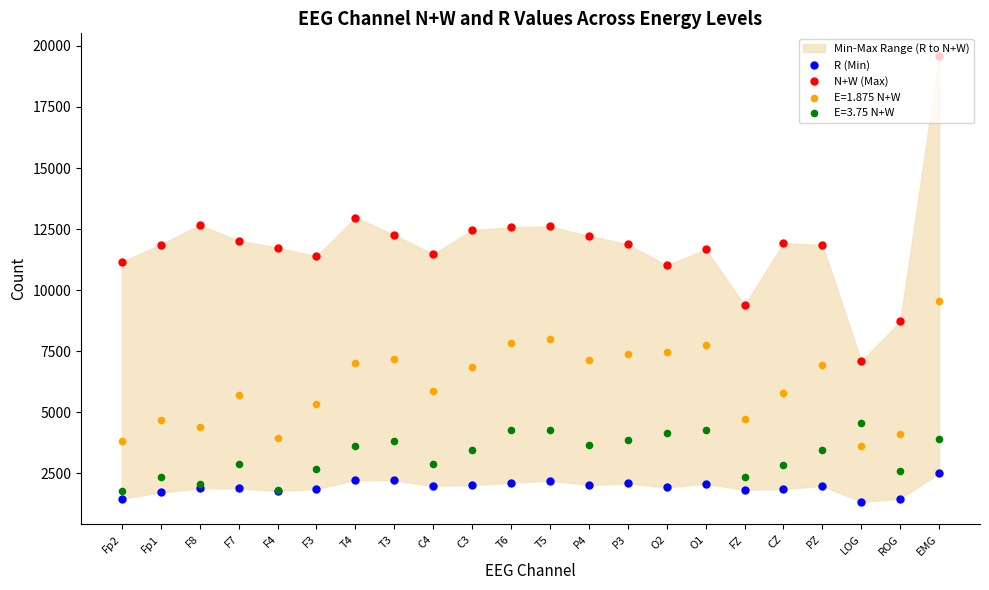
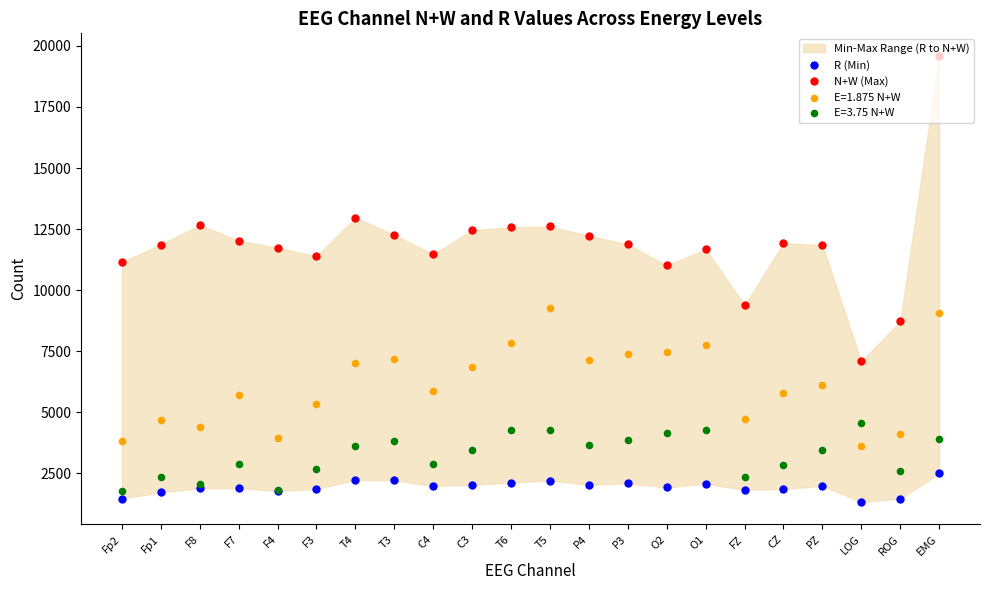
  {
    "R (Min)": {
      "Fp2": 1500,
      "Fp1": 1700,
      "F8": 1900,
      "F7": 1900,
      "F3": 1900,
      "T4": 2200,
      "T3": 2200,
      "C4": 2000,
      "C3": 2000,
      "T6": 2100,
      "T5": 2200,
      "P4": 2000,
      "P3": 2100,
      "O2": 1900,
      "O1": 2100,
      "FZ": 1800,
      "CZ": 1900,
      "PZ": 2000,
      "LOG": 1300,
      "ROG": 1500,
      "EMG": 2500
    },
    "Min-Max Range (R to N+W)": {
      "Fp2": 11200,
      "Fp1": 11900,
      "F8": 12700,
      "F7": 12000,
      "F4": 11700,
      "F3": 11400,
      "T4": 13000,
      "T3": 12300,
      "C4": 11500,
      "C3": 12500,
      "T6": 12600,
      "T5": 12600,
      "P4": 12200,
      "P3": 11900,
      "O2": 11000,
      "O1": 11700,
      "FZ": 9400,
      "CZ": 11900,
      "PZ": 11800,
      "LOG": 7100,
      "ROG": 8700
    },
    "E=1.875 N+W": {
-     "T5": 8000,
-     "PZ": 6900,
-     "EMG": 9600
+     "T5": 9300,
+     "PZ": 6100,
+     "EMG": 9100
    }
  }
